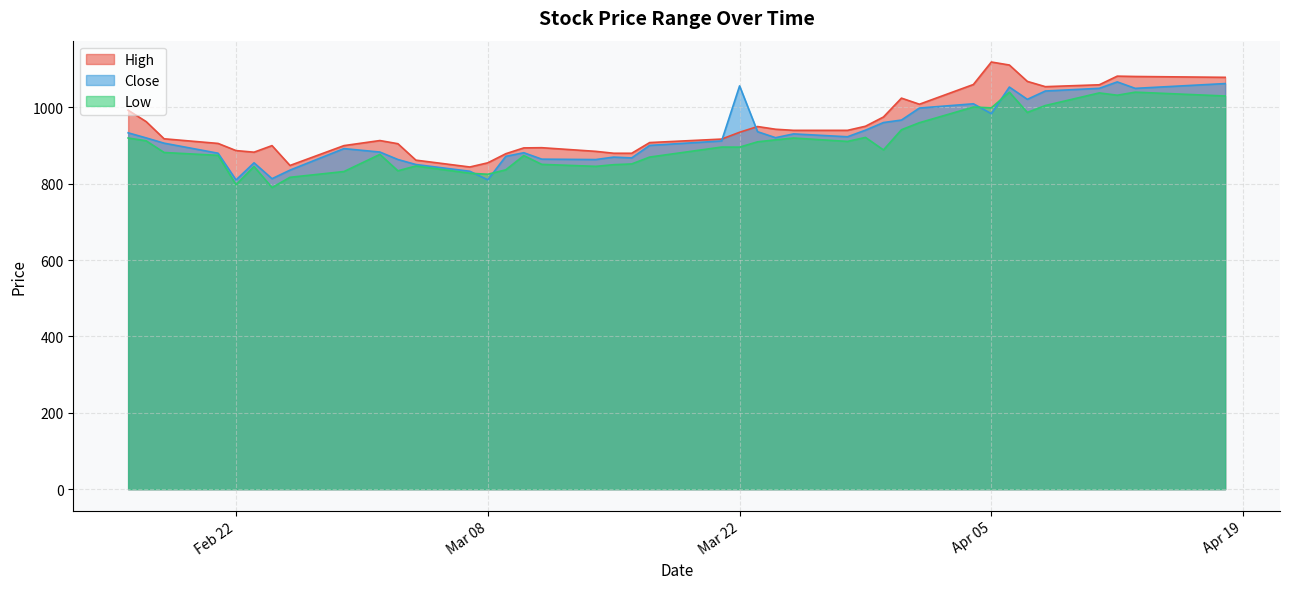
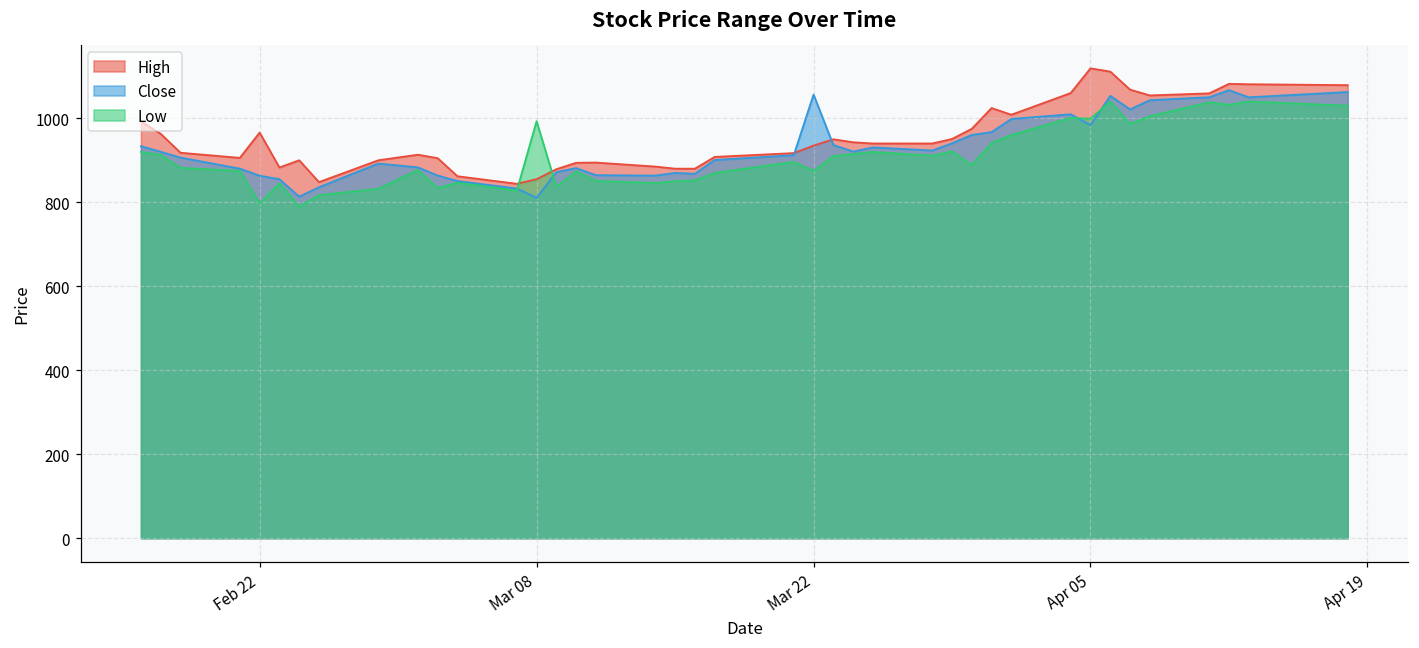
  {
    "High": {
-     "Feb 22": 890,
+     "Feb 22": 970,
      "Mar 08": 850,
      "Mar 22": 940,
      "Apr 05": 1120
    },
    "Close": {
-     "Feb 22": 810,
+     "Feb 22": 860,
      "Mar 08": 810,
      "Mar 22": 1060,
      "Apr 05": 980
    },
    "Low": {
      "Feb 22": 800,
-     "Mar 08": 830,
-     "Mar 22": 900,
+     "Mar 08": 990,
+     "Mar 22": 870,
      "Apr 05": 1000
    }
  }
